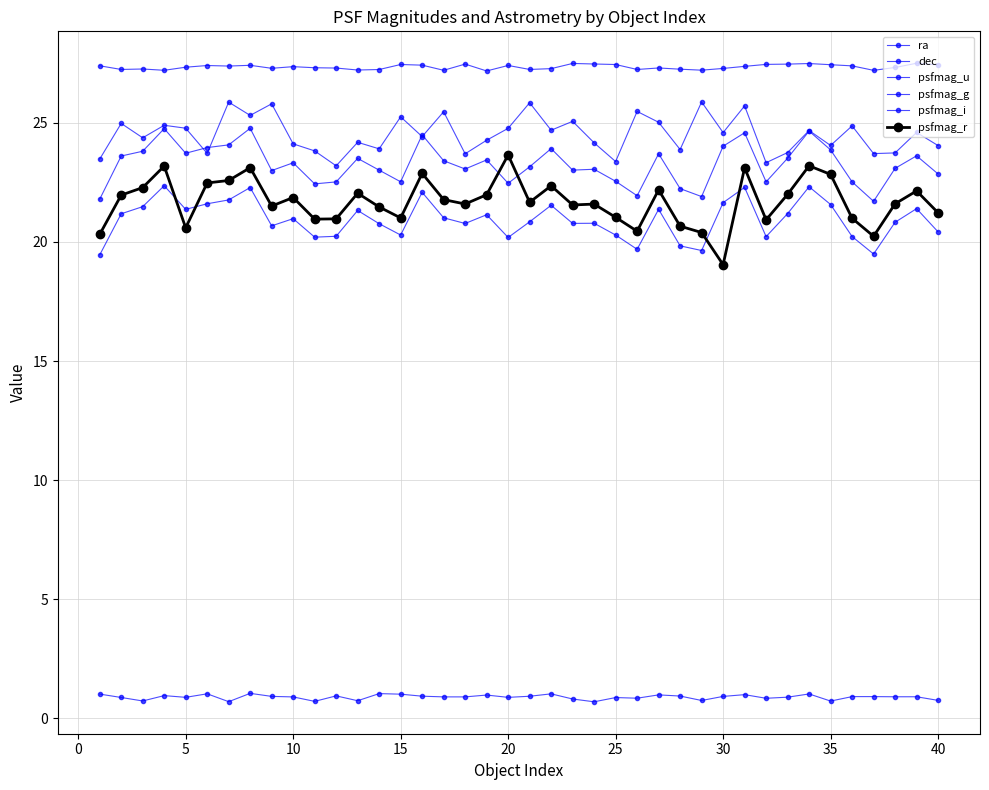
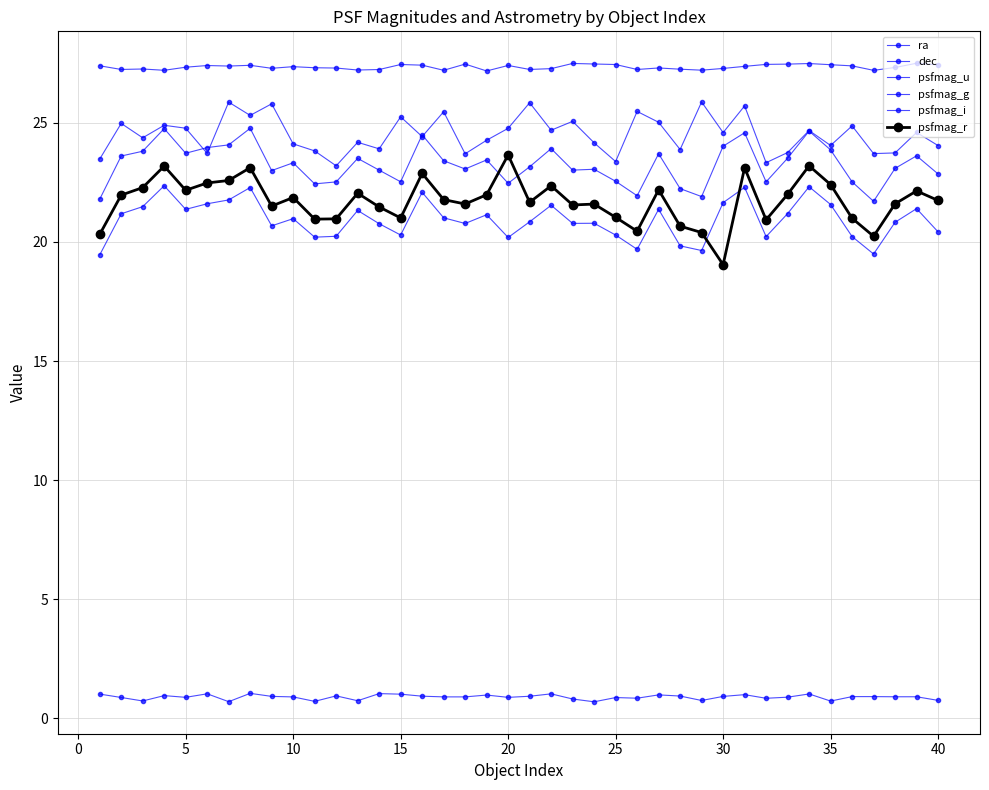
  {
    "psfmag_r": {
-     "5": 20.6,
+     "5": 22.2,
      "10": 21.9,
      "15": 21.0,
      "20": 23.6,
      "25": 21.0,
      "30": 19.0,
-     "35": 22.8,
-     "40": 21.2
+     "35": 22.4,
+     "40": 21.7
    }
  }
